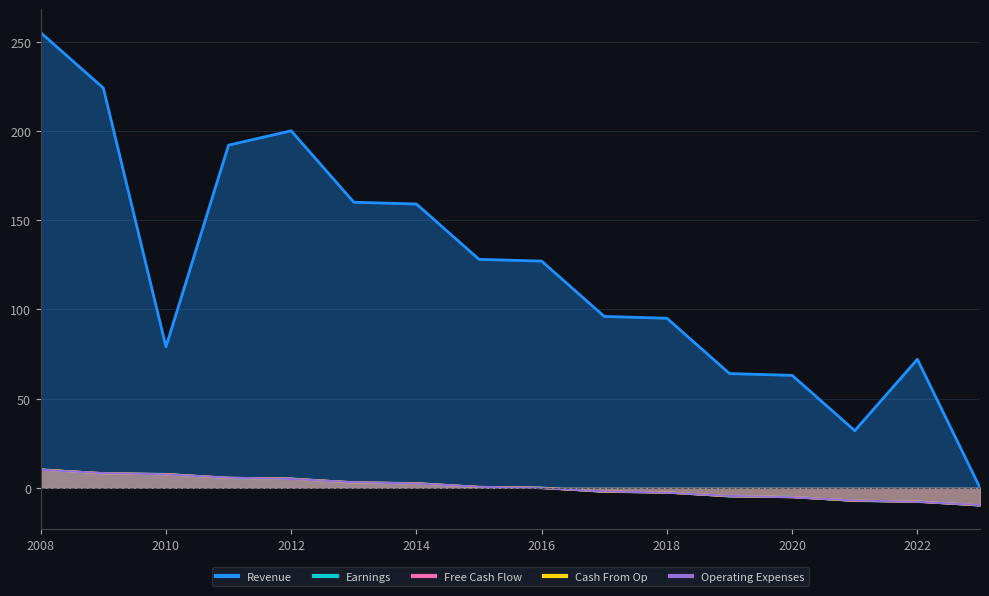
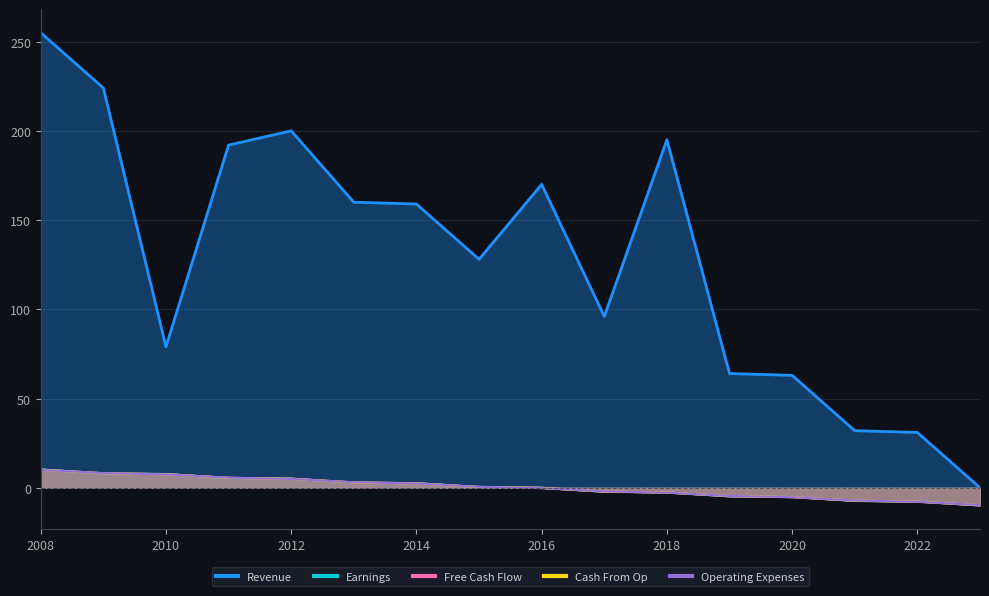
  {
    "Revenue": {
      "2008": 255,
      "2010": 79,
      "2012": 200,
      "2014": 159,
-     "2016": 127,
-     "2018": 95,
+     "2016": 170,
+     "2018": 195,
      "2020": 63,
-     "2022": 72
+     "2022": 31
    }
  }
